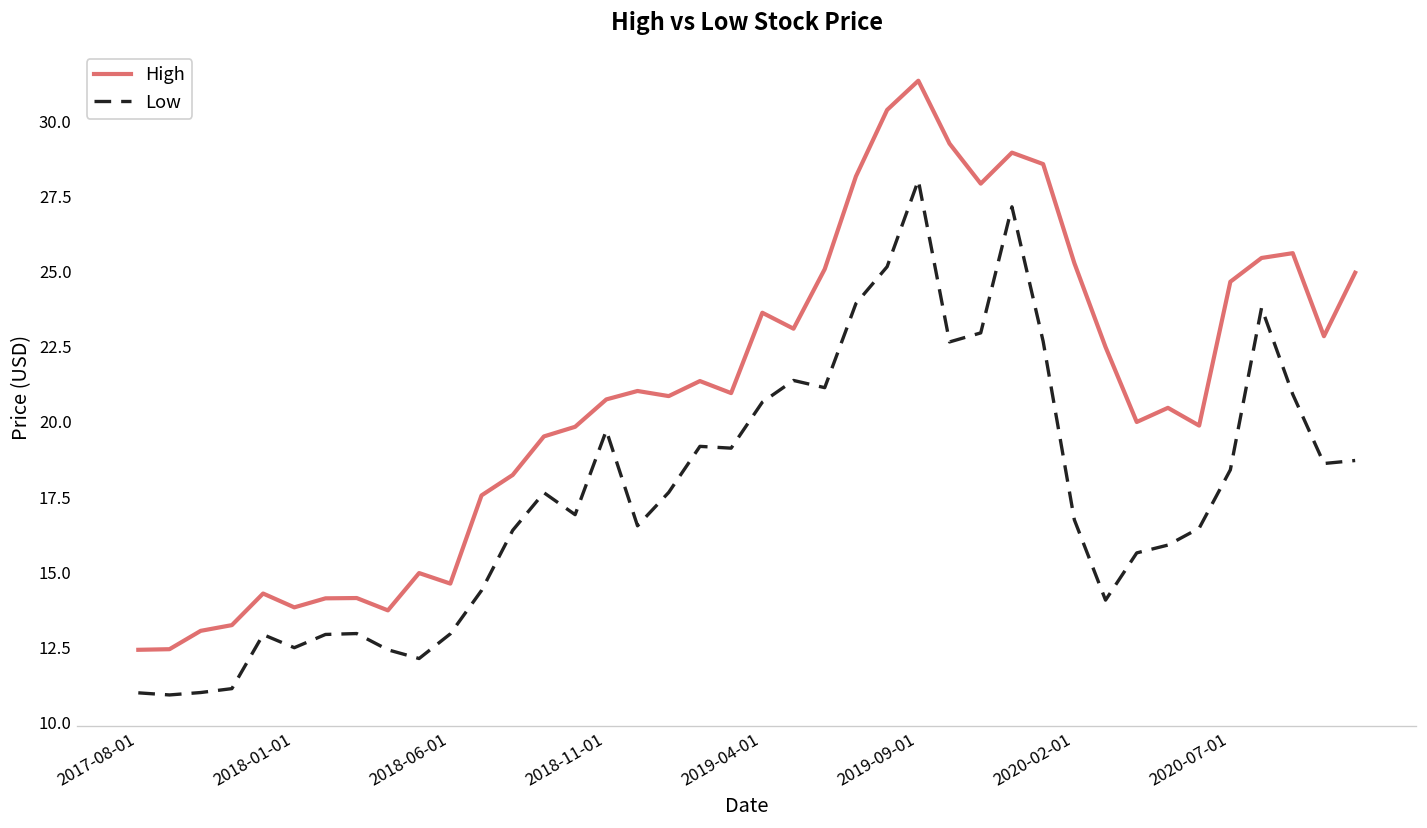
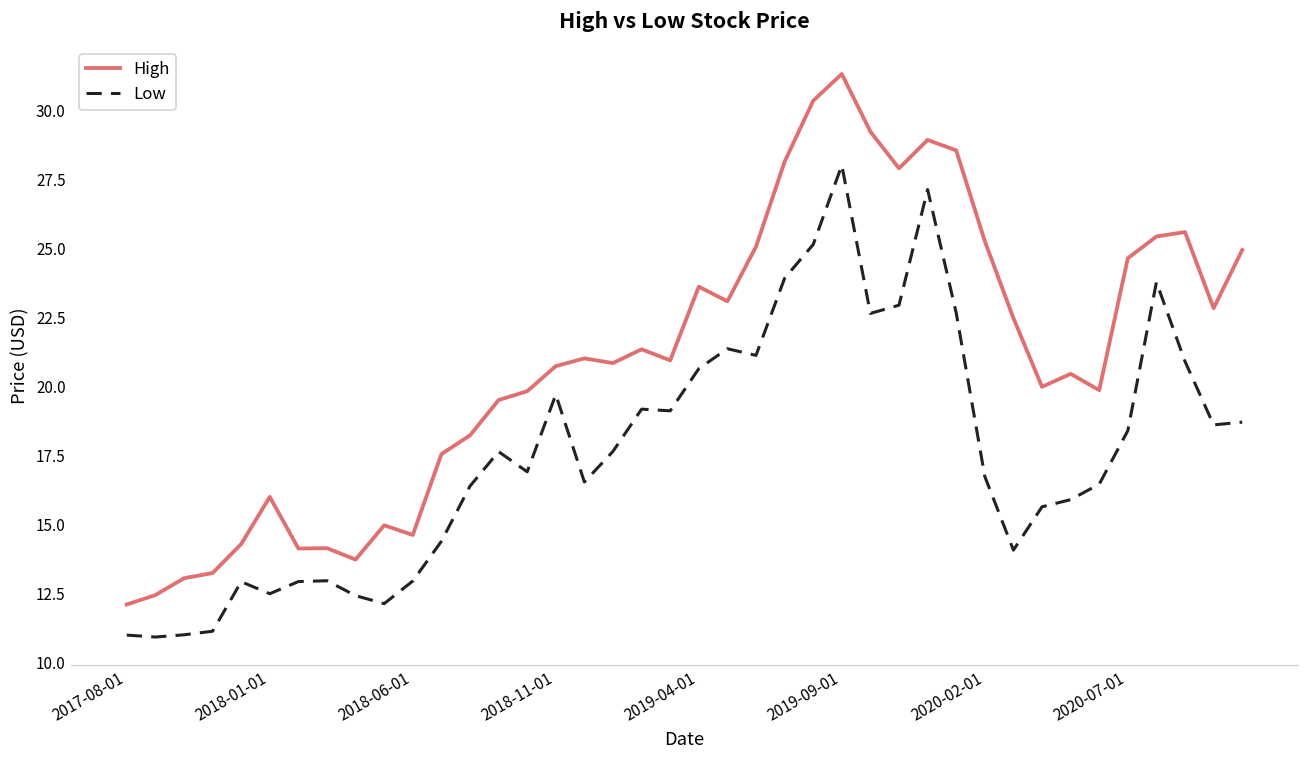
  {
    "High": {
-     "2017-08-01": 12.4,
-     "2018-01-01": 13.8,
+     "2017-08-01": 12.1,
+     "2018-01-01": 16.0,
      "2018-06-01": 14.6,
      "2018-11-01": 20.8,
      "2019-04-01": 23.6,
      "2019-09-01": 31.3,
      "2020-02-01": 25.3,
      "2020-07-01": 24.7
    },
    "Low": {
      "2017-08-01": 11.0,
      "2018-01-01": 12.5,
      "2018-06-01": 13.0,
      "2018-11-01": 19.7,
      "2019-04-01": 20.7,
      "2019-09-01": 28.0,
      "2020-02-01": 16.8,
      "2020-07-01": 18.4
    }
  }
